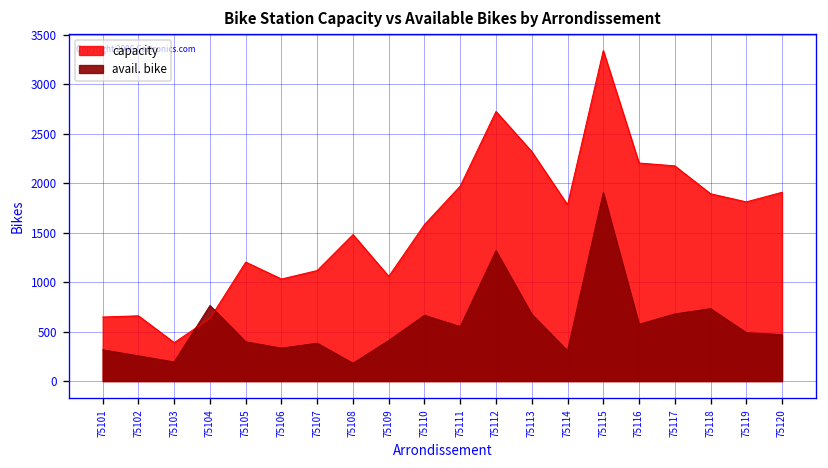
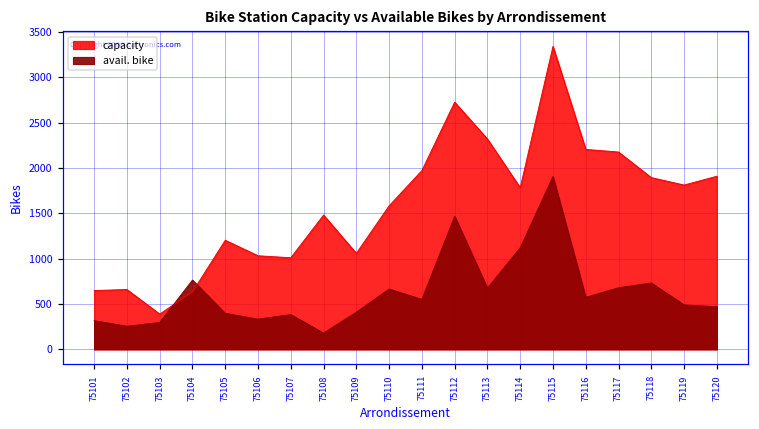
  {
    "capacity": {
      "75101": 600,
      "75102": 700,
      "75103": 400,
      "75104": 600,
      "75105": 1200,
      "75106": 1000,
-     "75107": 1100,
+     "75107": 1000,
      "75108": 1500,
      "75109": 1100,
      "75110": 1600,
      "75111": 2000,
      "75112": 2700,
      "75113": 2300,
      "75114": 1800,
      "75115": 3300,
      "75116": 2200,
      "75117": 2200,
      "75118": 1900,
      "75119": 1800,
      "75120": 1900
    },
    "avail. bike": {
      "75101": 300,
      "75102": 300,
-     "75103": 200,
+     "75103": 300,
      "75104": 800,
      "75105": 400,
      "75106": 300,
      "75107": 400,
      "75108": 200,
      "75109": 400,
      "75110": 700,
      "75111": 600,
-     "75112": 1300,
+     "75112": 1500,
      "75113": 700,
-     "75114": 300,
+     "75114": 1100,
      "75115": 1900,
      "75116": 600,
      "75117": 700,
      "75118": 700,
      "75119": 500,
      "75120": 500
    }
  }
